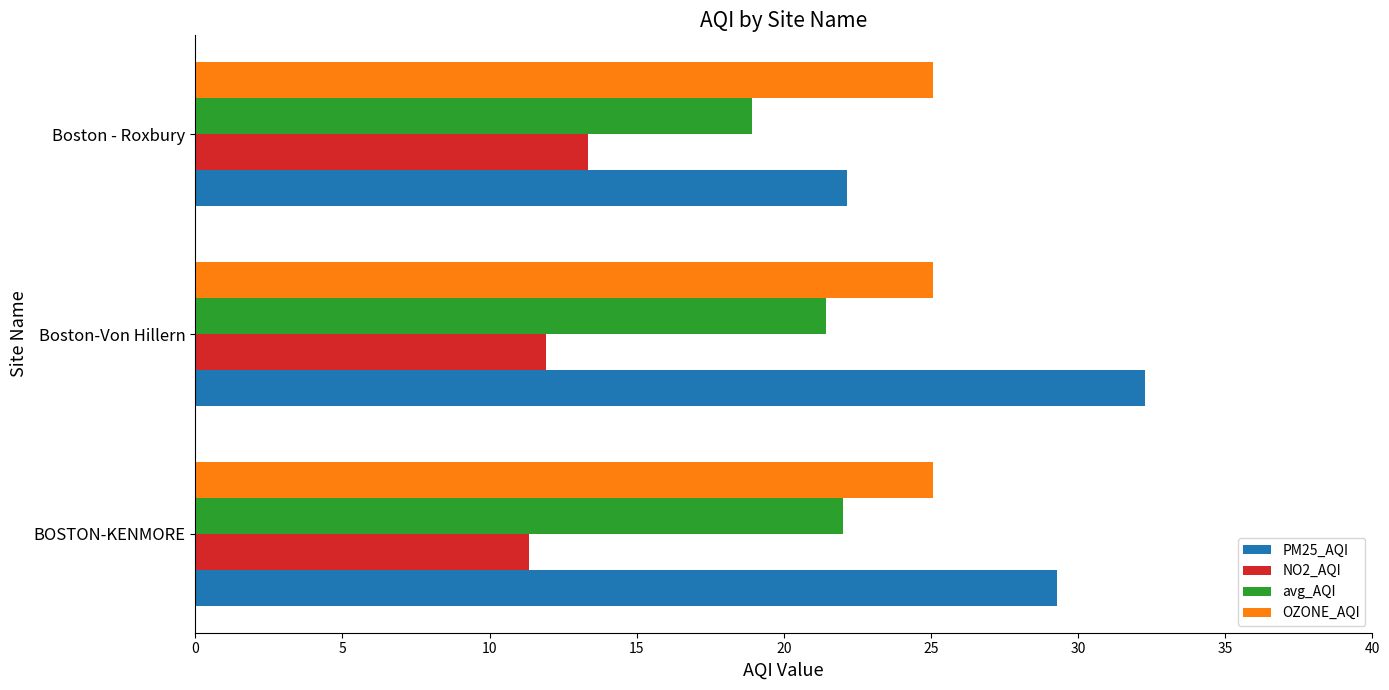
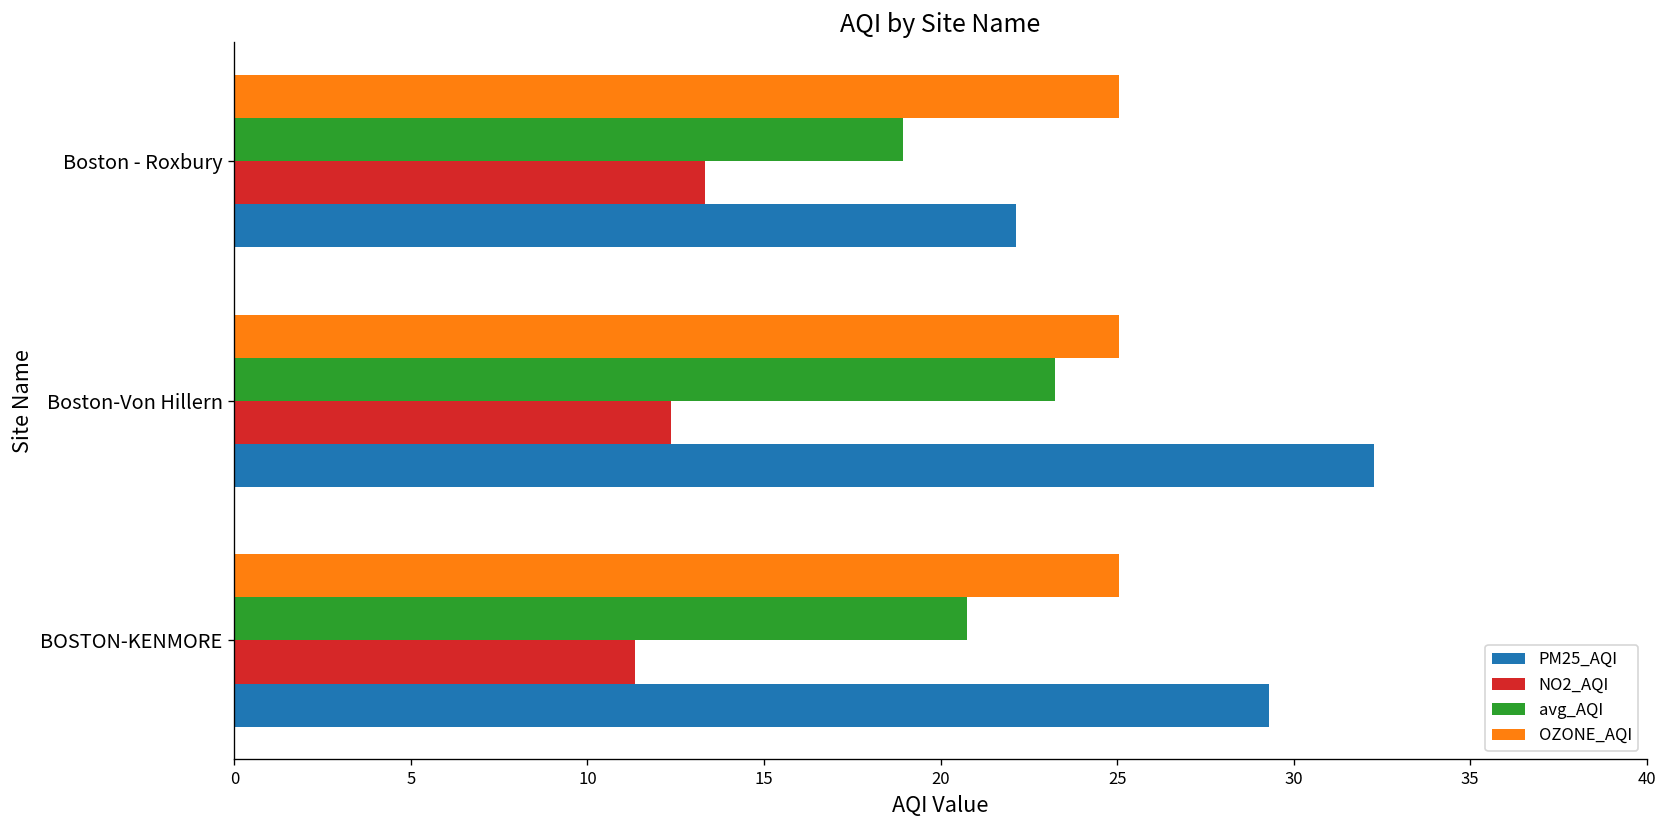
  {
    "PM25_AQI": {
      "Boston - Roxbury": 22.1,
      "Boston-Von Hillern": 32.3,
      "BOSTON-KENMORE": 29.3
    },
    "NO2_AQI": {
      "Boston - Roxbury": 13.3,
-     "Boston-Von Hillern": 11.9,
+     "Boston-Von Hillern": 12.4,
      "BOSTON-KENMORE": 11.3
    },
    "avg_AQI": {
      "Boston - Roxbury": 18.9,
-     "Boston-Von Hillern": 21.4,
-     "BOSTON-KENMORE": 22.0
+     "Boston-Von Hillern": 23.2,
+     "BOSTON-KENMORE": 20.8
    },
    "OZONE_AQI": {
      "Boston - Roxbury": 25.1,
      "Boston-Von Hillern": 25.1,
      "BOSTON-KENMORE": 25.1
    }
  }
